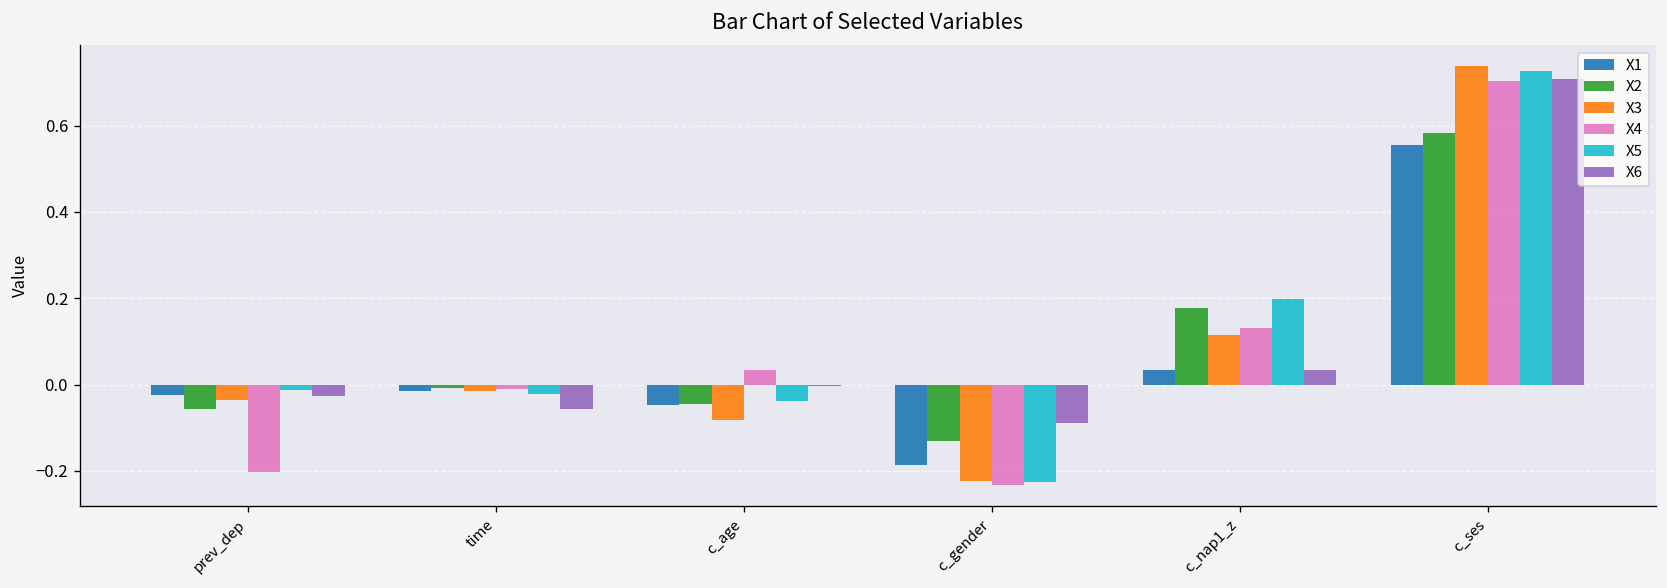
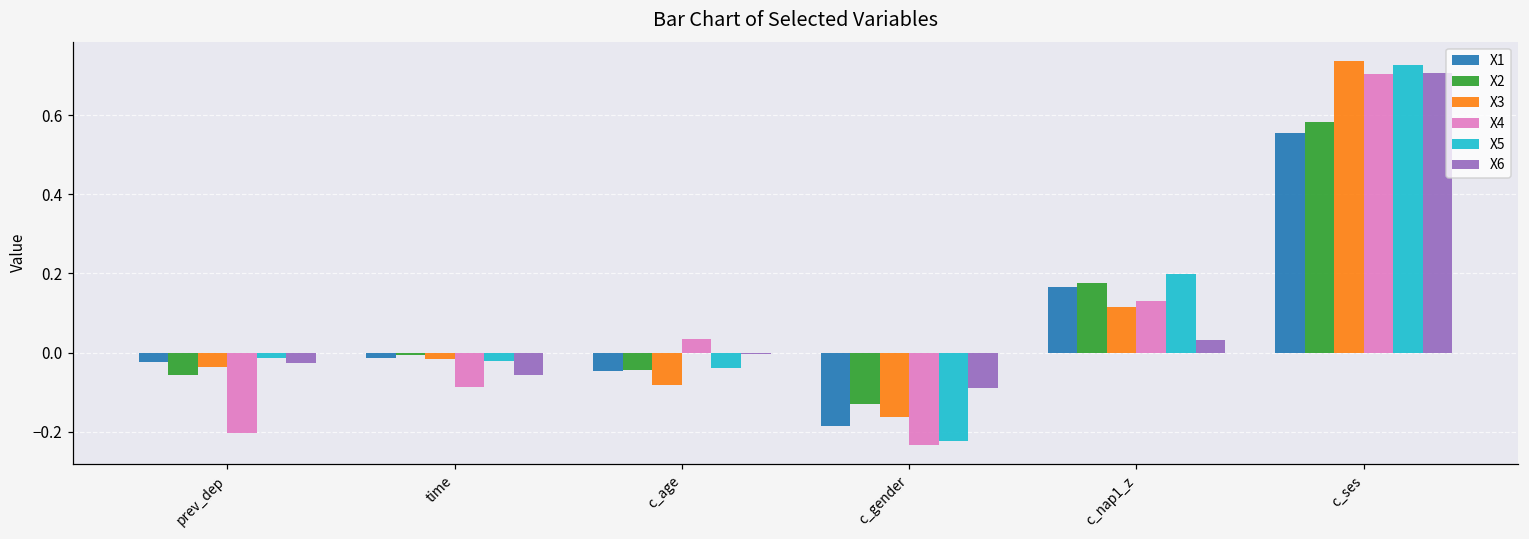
  {
    "X1": {
      "prev_dep": -0.02,
      "time": -0.01,
      "c_age": -0.05,
      "c_gender": -0.19,
-     "c_nap1_z": 0.03,
+     "c_nap1_z": 0.16,
      "c_ses": 0.55
    },
    "X2": {
      "prev_dep": -0.06,
      "time": -0.01,
      "c_age": -0.04,
      "c_gender": -0.13,
      "c_nap1_z": 0.18,
      "c_ses": 0.58
    },
    "X3": {
      "prev_dep": -0.04,
      "time": -0.02,
      "c_age": -0.08,
-     "c_gender": -0.22,
+     "c_gender": -0.16,
      "c_nap1_z": 0.11,
      "c_ses": 0.74
    },
    "X4": {
      "prev_dep": -0.20,
-     "time": -0.01,
+     "time": -0.09,
      "c_age": 0.03,
      "c_gender": -0.23,
      "c_nap1_z": 0.13,
      "c_ses": 0.70
    },
    "X5": {
      "prev_dep": -0.01,
      "time": -0.02,
      "c_age": -0.04,
      "c_gender": -0.22,
      "c_nap1_z": 0.20,
      "c_ses": 0.73
    },
    "X6": {
      "prev_dep": -0.03,
      "time": -0.06,
      "c_gender": -0.09,
      "c_nap1_z": 0.03,
      "c_ses": 0.71
    }
  }
